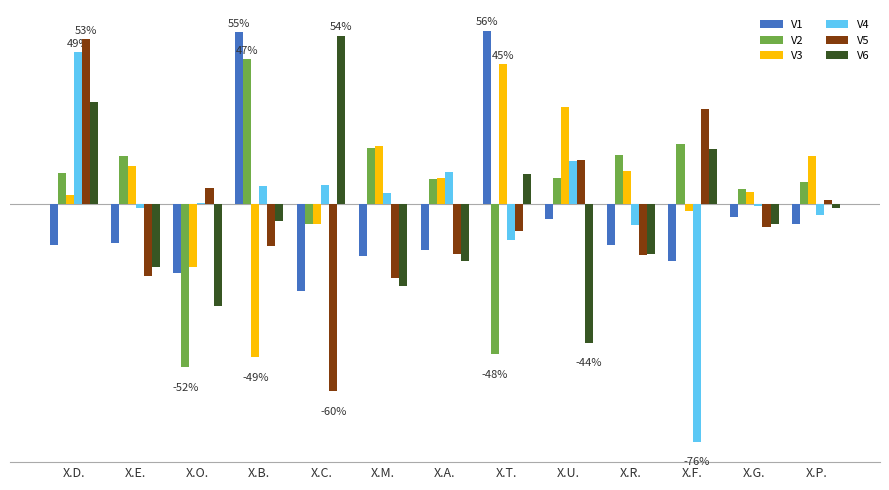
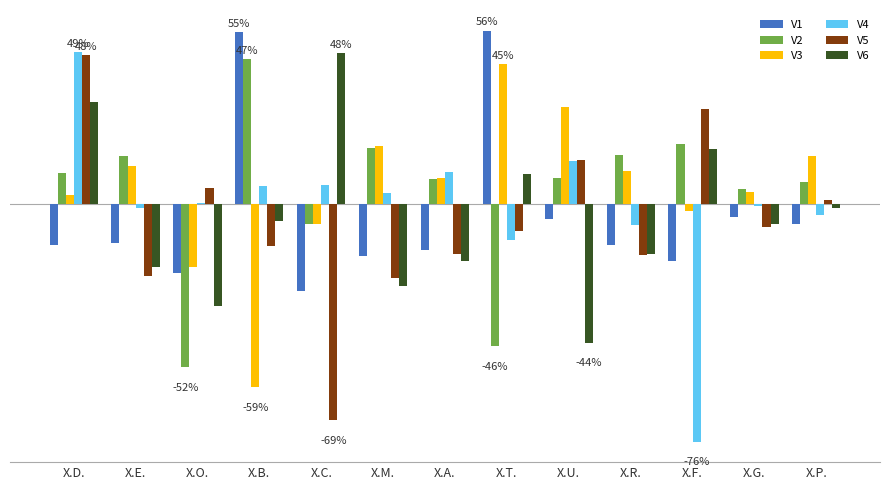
  {
    "V1": {
      "X.B.": "55%",
      "X.T.": "56%"
    },
    "V2": {
      "X.O.": "-52%",
      "X.B.": "47%",
-     "X.T.": "-48%"
+     "X.T.": "-46%"
    },
    "V3": {
-     "X.B.": "-49%",
+     "X.B.": "-59%",
      "X.T.": "45%"
    },
    "V4": {
      "X.F.": "-76%"
    },
    "V5": {
-     "X.D.": "53%",
-     "X.C.": "-60%"
+     "X.D.": "48%",
+     "X.C.": "-69%"
    },
    "V6": {
-     "X.C.": "54%",
+     "X.C.": "48%",
      "X.U.": "-44%"
    }
  }
